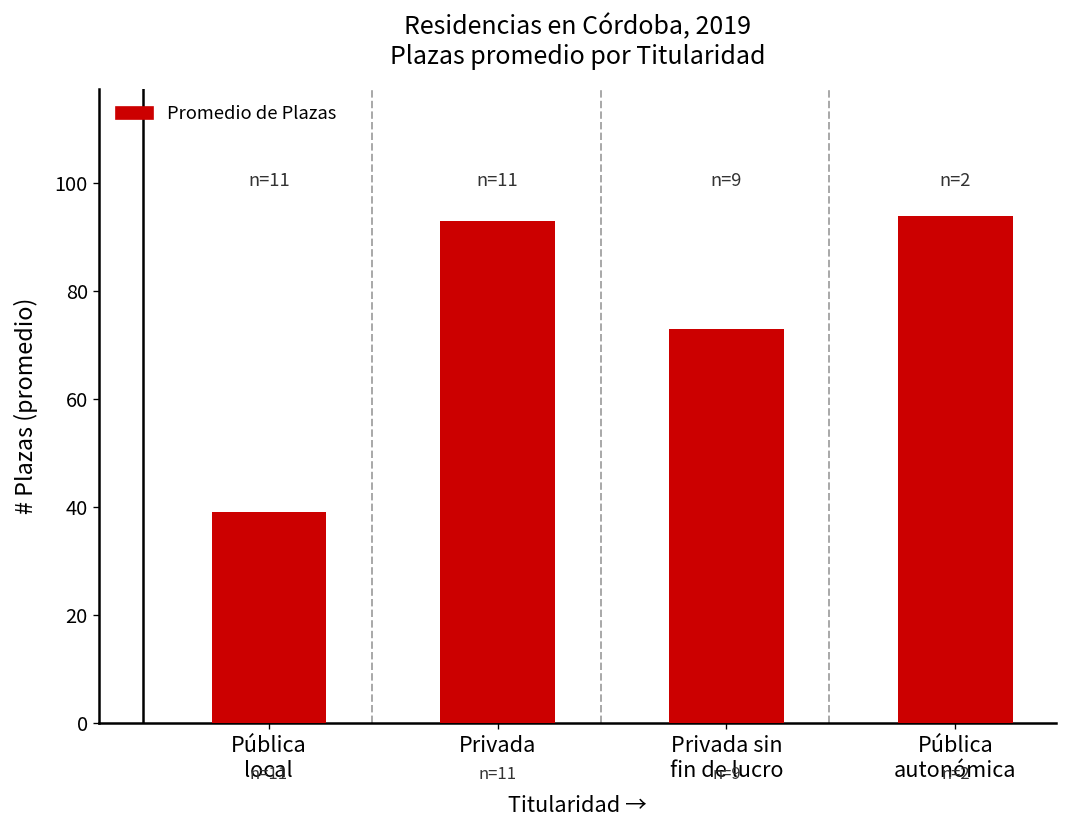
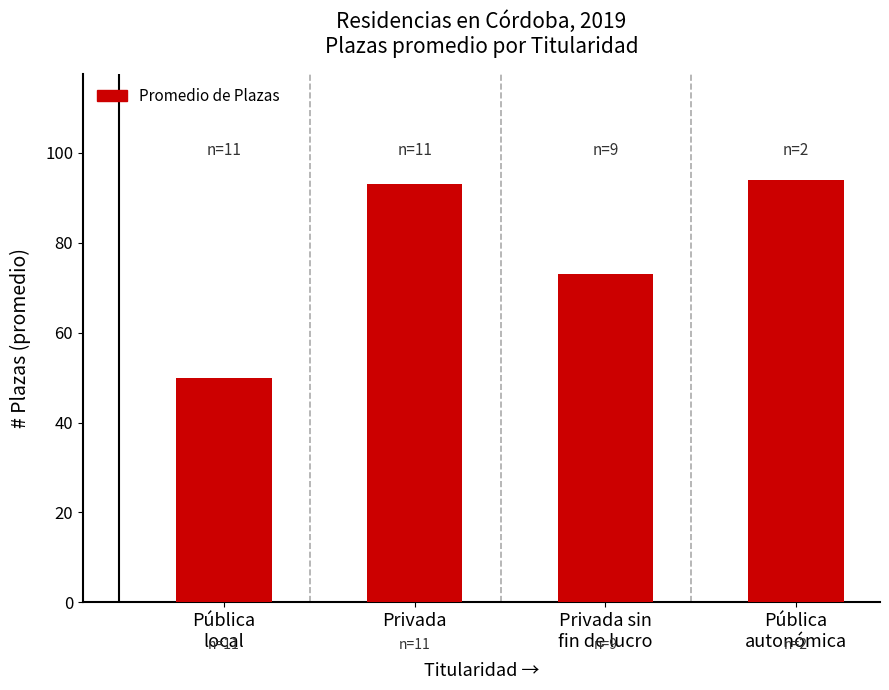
  {
-   "Pública local": 39,
+   "Pública local": 50,
    "Privada": 93,
    "Privada sin fin de lucro": 73
  }
